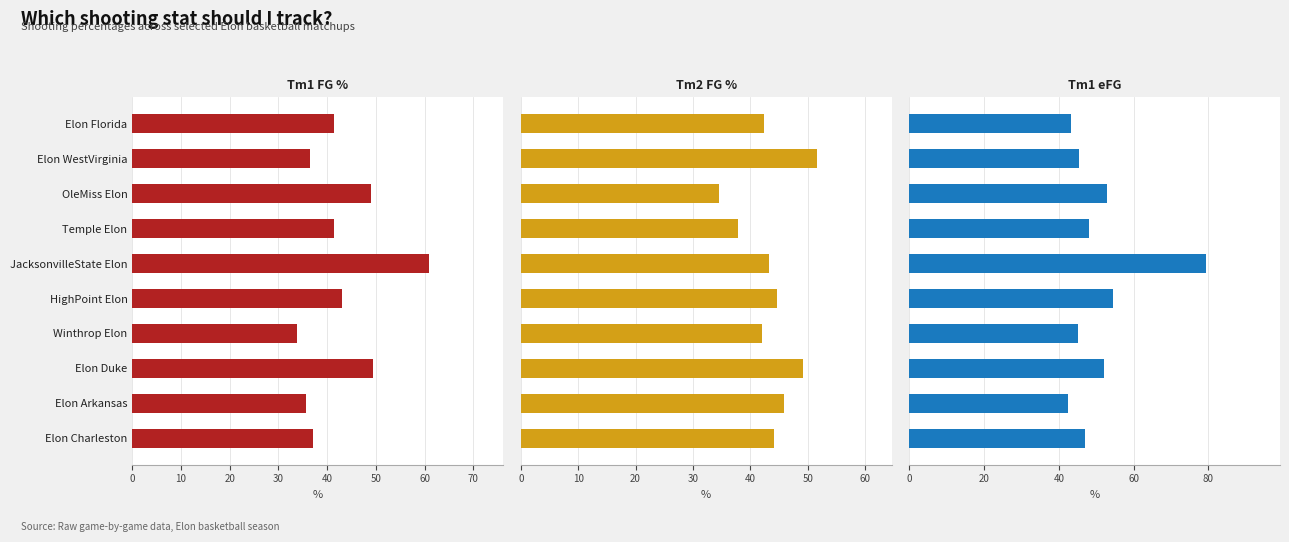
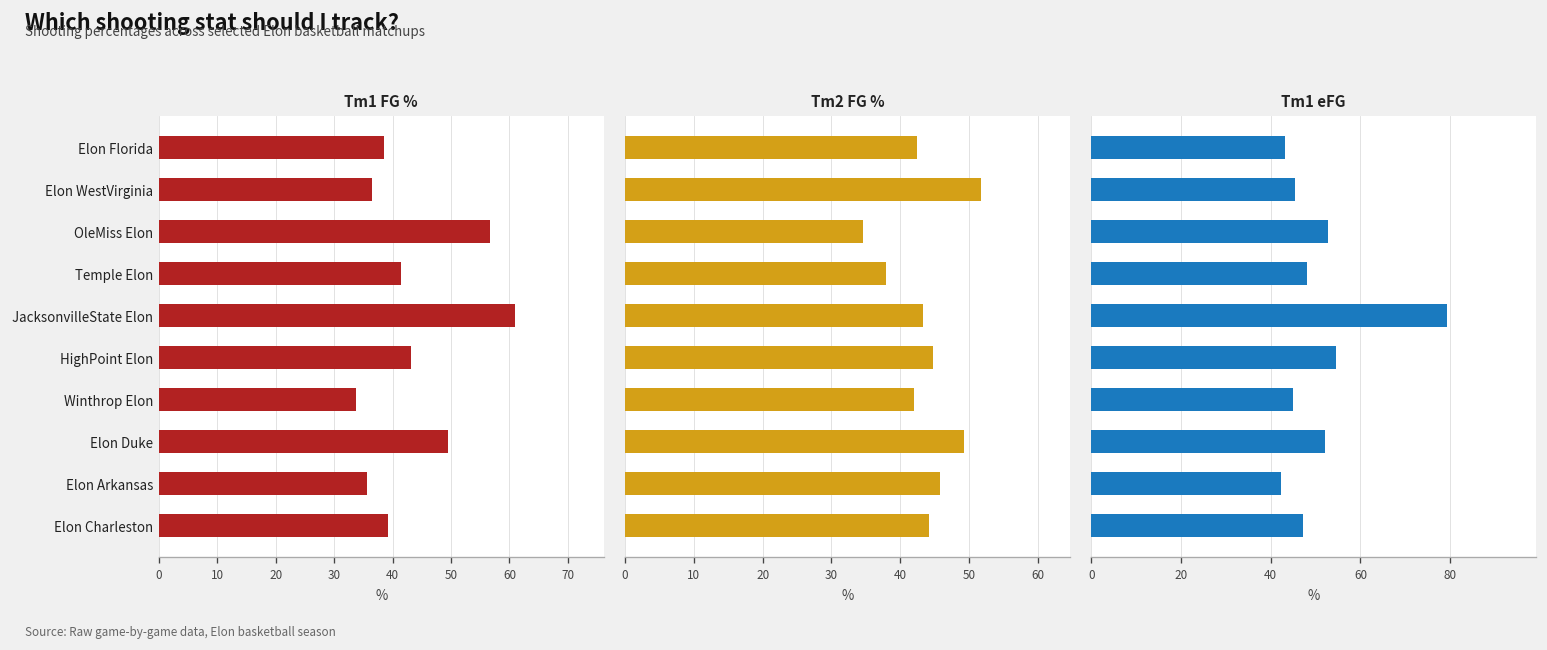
  {
    "Tm1 FG %": {
-     "Elon Florida": 41,
+     "Elon Florida": 39,
      "Elon WestVirginia": 36,
-     "OleMiss Elon": 49,
+     "OleMiss Elon": 57,
      "Temple Elon": 42,
      "JacksonvilleState Elon": 61,
      "HighPoint Elon": 43,
      "Winthrop Elon": 34,
      "Elon Duke": 50,
      "Elon Arkansas": 36,
-     "Elon Charleston": 37
+     "Elon Charleston": 39
    }
  }
